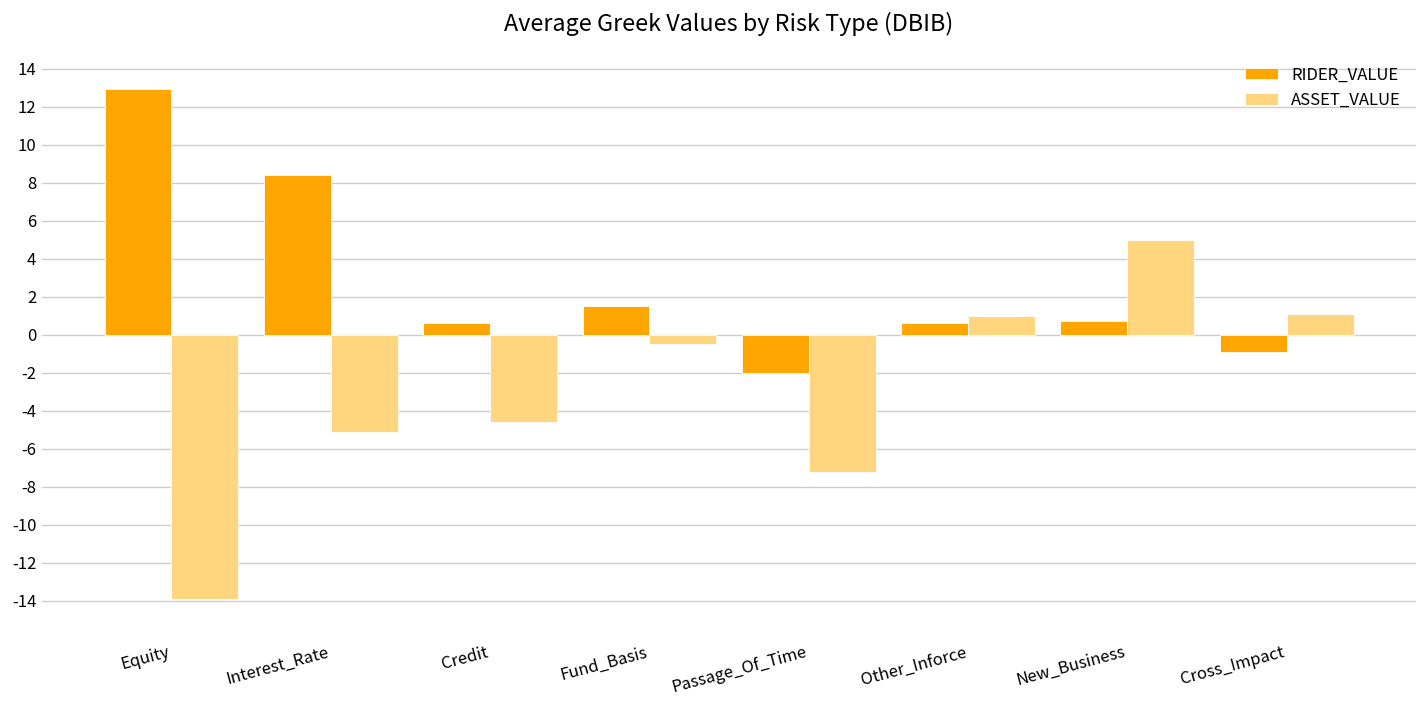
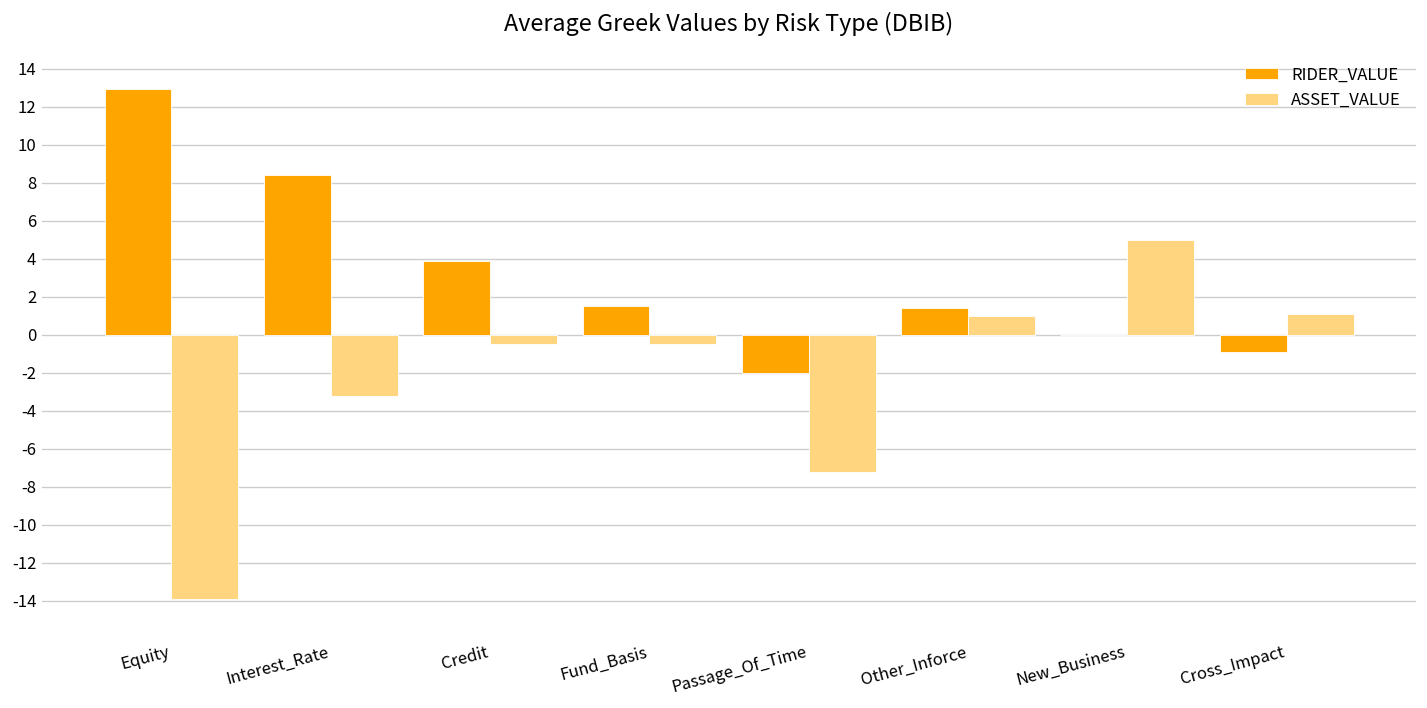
  {
    "RIDER_VALUE": {
      "Equity": 12.9,
      "Interest_Rate": 8.4,
-     "Credit": 0.6,
+     "Credit": 3.9,
      "Fund_Basis": 1.5,
      "Passage_Of_Time": -2.0,
-     "Other_Inforce": 0.6,
-     "New_Business": 0.7,
+     "Other_Inforce": 1.4,
+     "New_Business": 0.0,
      "Cross_Impact": -0.9
    },
    "ASSET_VALUE": {
      "Equity": -13.9,
-     "Interest_Rate": -5.1,
-     "Credit": -4.6,
+     "Interest_Rate": -3.2,
+     "Credit": -0.5,
      "Fund_Basis": -0.5,
      "Passage_Of_Time": -7.2,
      "Other_Inforce": 1.0,
      "New_Business": 5.0,
      "Cross_Impact": 1.1
    }
  }
